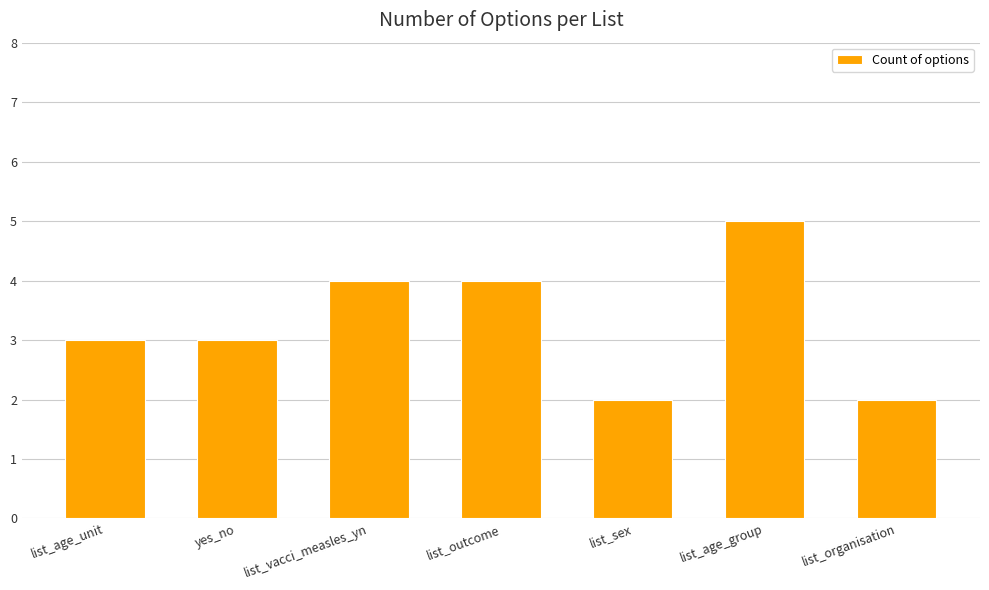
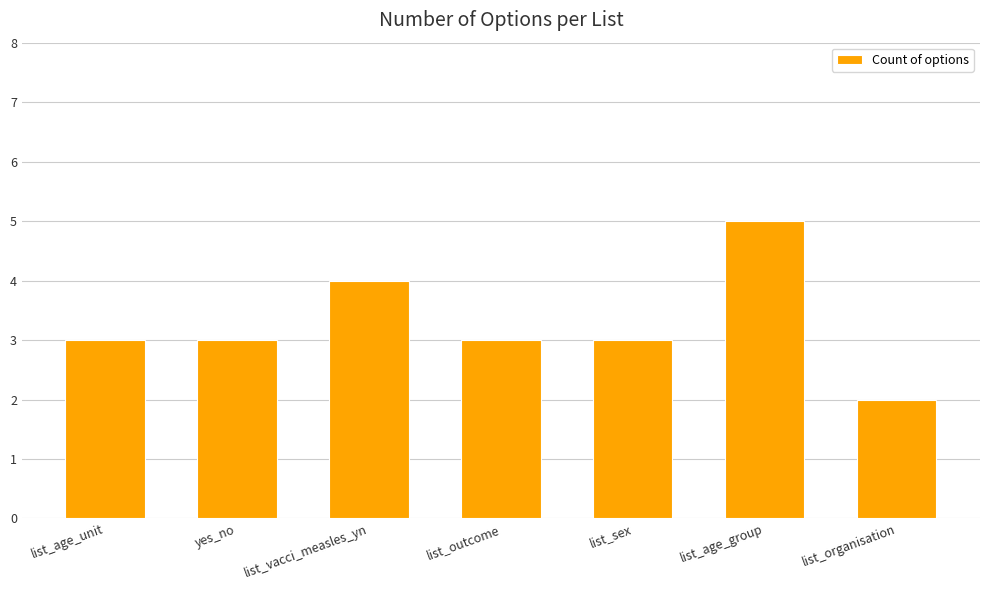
  {
    "list_age_unit": 3,
    "yes_no": 3,
    "list_vacci_measles_yn": 4,
-   "list_outcome": 4,
-   "list_sex": 2,
+   "list_outcome": 3,
+   "list_sex": 3,
    "list_age_group": 5,
    "list_organisation": 2
  }
